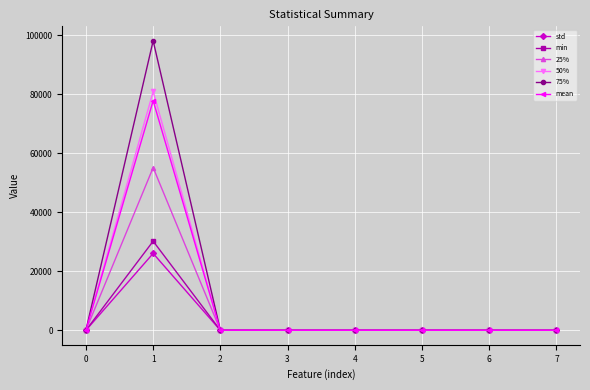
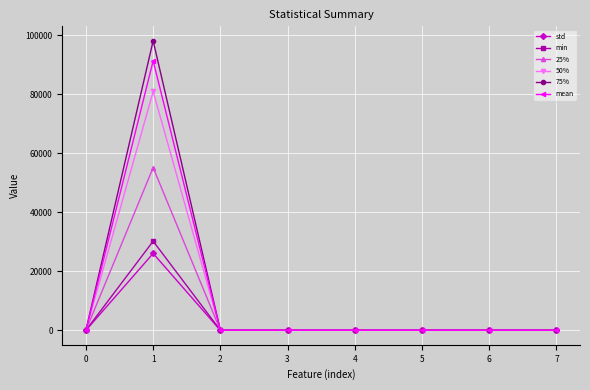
  {
    "mean": {
-     "1": 78000
+     "1": 91000
    }
  }
